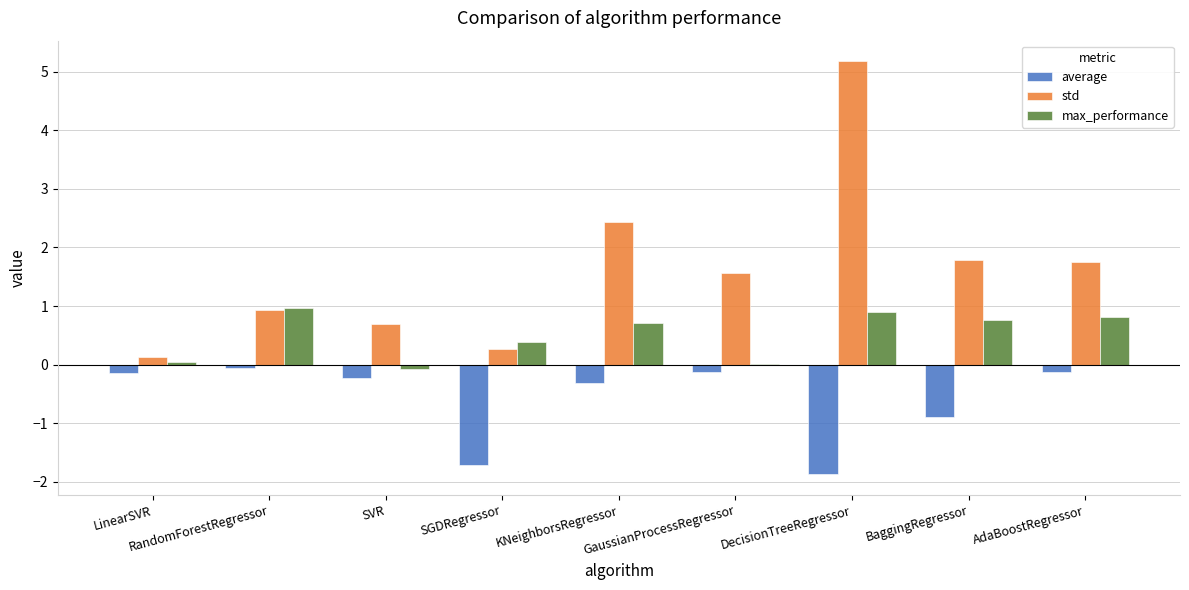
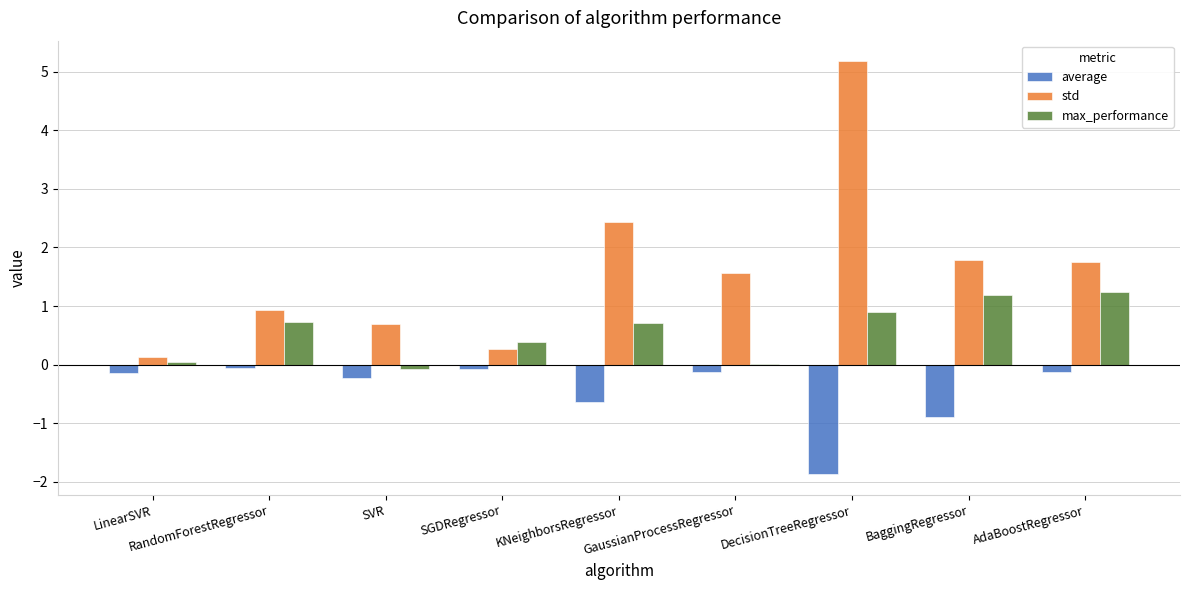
  {
    "average": {
      "LinearSVR": -0.1,
      "RandomForestRegressor": -0.1,
      "SVR": -0.2,
-     "SGDRegressor": -1.7,
-     "KNeighborsRegressor": -0.3,
+     "SGDRegressor": -0.1,
+     "KNeighborsRegressor": -0.6,
      "GaussianProcessRegressor": -0.1,
      "DecisionTreeRegressor": -1.9,
      "BaggingRegressor": -0.9,
      "AdaBoostRegressor": -0.1
    },
    "std": {
      "LinearSVR": 0.1,
      "RandomForestRegressor": 0.9,
      "SVR": 0.7,
      "SGDRegressor": 0.3,
      "KNeighborsRegressor": 2.4,
      "GaussianProcessRegressor": 1.6,
      "DecisionTreeRegressor": 5.2,
      "BaggingRegressor": 1.8,
      "AdaBoostRegressor": 1.8
    },
    "max_performance": {
      "LinearSVR": 0.0,
-     "RandomForestRegressor": 1.0,
+     "RandomForestRegressor": 0.7,
      "SVR": -0.1,
      "SGDRegressor": 0.4,
      "KNeighborsRegressor": 0.7,
      "DecisionTreeRegressor": 0.9,
-     "BaggingRegressor": 0.8,
-     "AdaBoostRegressor": 0.8
+     "BaggingRegressor": 1.2,
+     "AdaBoostRegressor": 1.2
    }
  }
